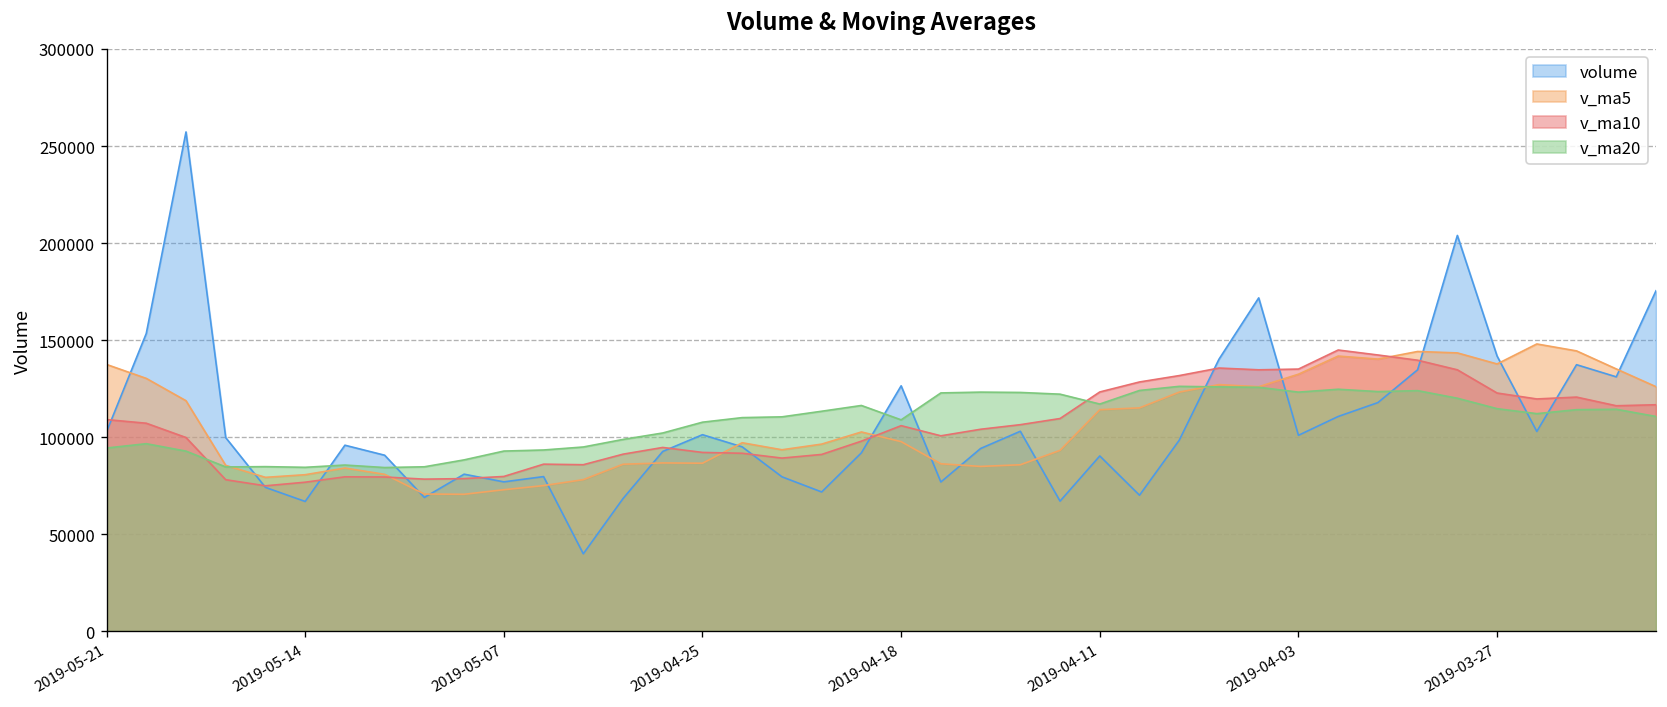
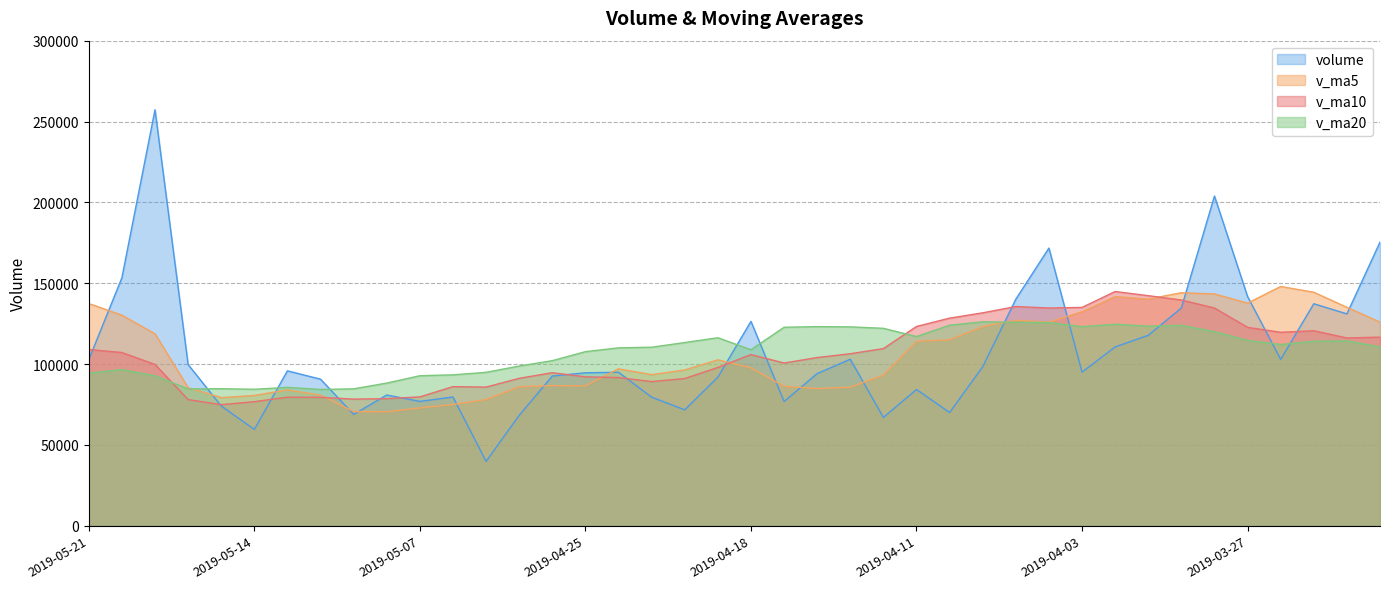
  {
    "volume": {
      "2019-05-21": 103000,
-     "2019-05-14": 67000,
+     "2019-05-14": 60000,
      "2019-05-07": 77000,
-     "2019-04-25": 101000,
+     "2019-04-25": 95000,
      "2019-04-18": 126000,
-     "2019-04-11": 90000,
-     "2019-04-03": 101000,
+     "2019-04-11": 84000,
+     "2019-04-03": 95000,
      "2019-03-27": 142000
    },
    "v_ma20": {
      "2019-05-21": 94000,
      "2019-05-14": 84000,
      "2019-05-07": 93000,
      "2019-04-25": 108000,
      "2019-04-18": 109000,
      "2019-04-11": 117000,
      "2019-04-03": 123000,
      "2019-03-27": 115000
    }
  }
